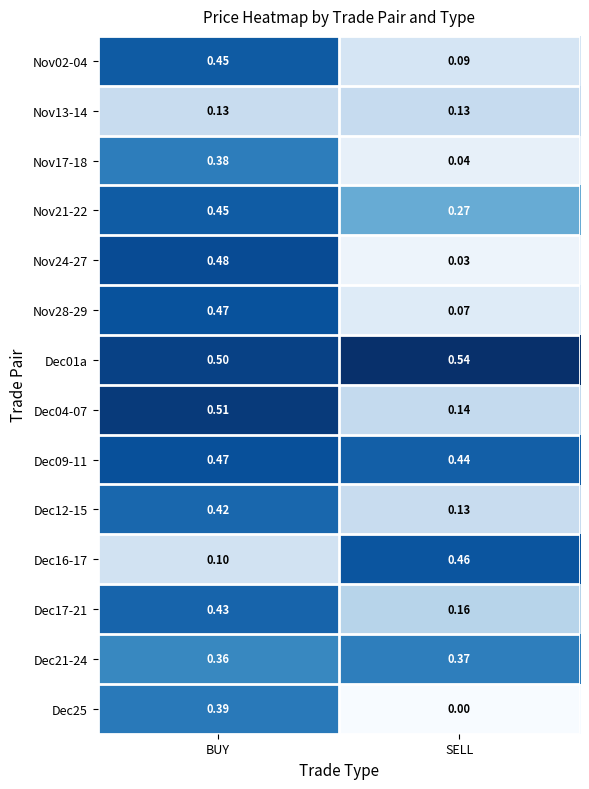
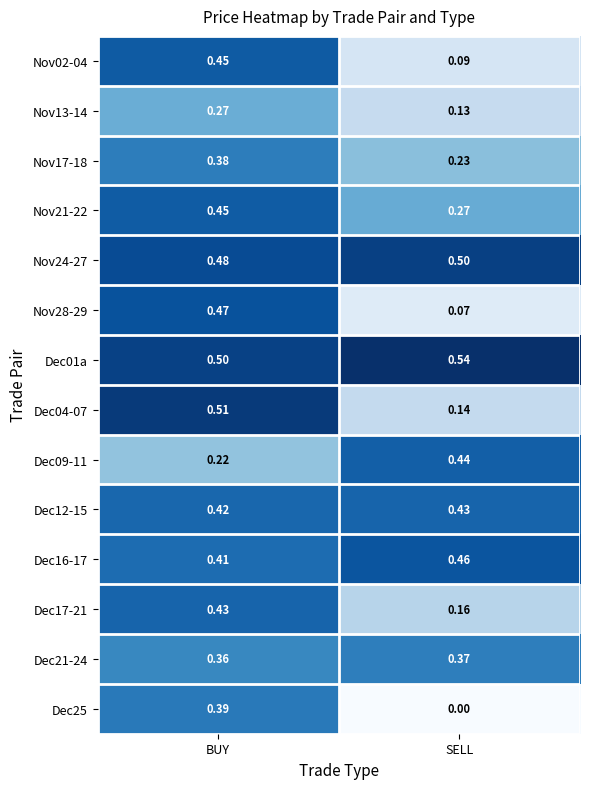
  {
    "Nov02-04": {
      "BUY": 0.45,
      "SELL": 0.09
    },
    "Nov13-14": {
-     "BUY": 0.13,
+     "BUY": 0.27,
      "SELL": 0.13
    },
    "Nov17-18": {
      "BUY": 0.38,
-     "SELL": 0.04
+     "SELL": 0.23
    },
    "Nov21-22": {
      "BUY": 0.45,
      "SELL": 0.27
    },
    "Nov24-27": {
      "BUY": 0.48,
-     "SELL": 0.03
+     "SELL": 0.50
    },
    "Nov28-29": {
      "BUY": 0.47,
      "SELL": 0.07
    },
    "Dec01a": {
      "BUY": 0.50,
      "SELL": 0.54
    },
    "Dec04-07": {
      "BUY": 0.51,
      "SELL": 0.14
    },
    "Dec09-11": {
-     "BUY": 0.47,
+     "BUY": 0.22,
      "SELL": 0.44
    },
    "Dec12-15": {
      "BUY": 0.42,
-     "SELL": 0.13
+     "SELL": 0.43
    },
    "Dec16-17": {
-     "BUY": 0.10,
+     "BUY": 0.41,
      "SELL": 0.46
    },
    "Dec17-21": {
      "BUY": 0.43,
      "SELL": 0.16
    },
    "Dec21-24": {
      "BUY": 0.36,
      "SELL": 0.37
    },
    "Dec25": {
      "BUY": 0.39,
      "SELL": 0.00
    }
  }
